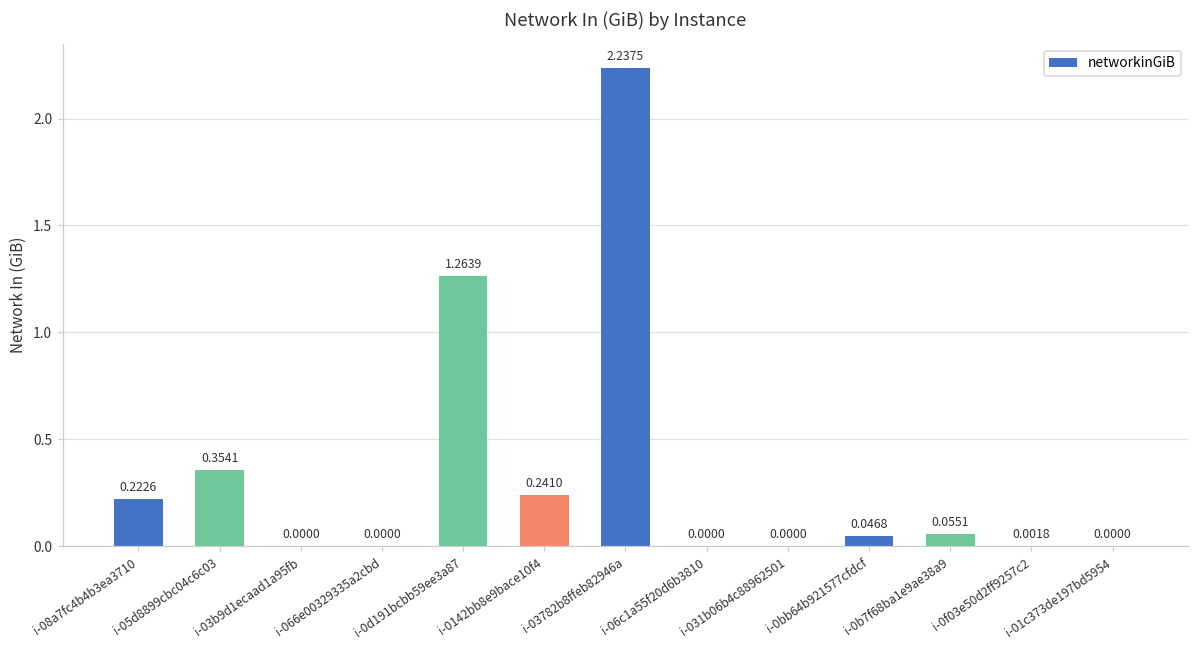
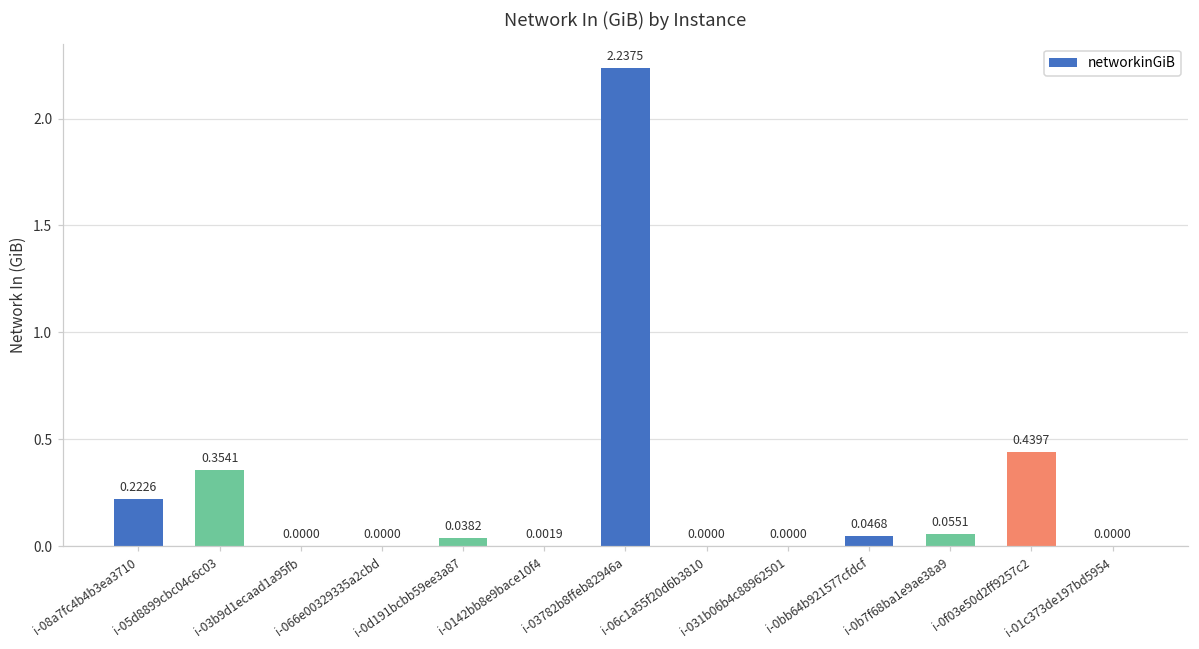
  {
    "i-08a7fc4b4b3ea3710": 0.2226,
    "i-05d8899cbc04c6c03": 0.3541,
    "i-03b9d1ecaad1a95fb": 0.0000,
    "i-066e00329335a2cbd": 0.0000,
-   "i-0d191bcbb59ee3a87": 1.2639,
-   "i-0142bb8e9bace10f4": 0.2410,
+   "i-0d191bcbb59ee3a87": 0.0382,
+   "i-0142bb8e9bace10f4": 0.0019,
    "i-03782b8ffeb82946a": 2.2375,
    "i-06c1a55f20d6b3810": 0.0000,
    "i-031b06b4c88962501": 0.0000,
    "i-0bb64b921577cfdcf": 0.0468,
    "i-0b7f68ba1e9ae38a9": 0.0551,
-   "i-0f03e50d2ff9257c2": 0.0018,
+   "i-0f03e50d2ff9257c2": 0.4397,
    "i-01c373de197bd5954": 0.0000
  }
